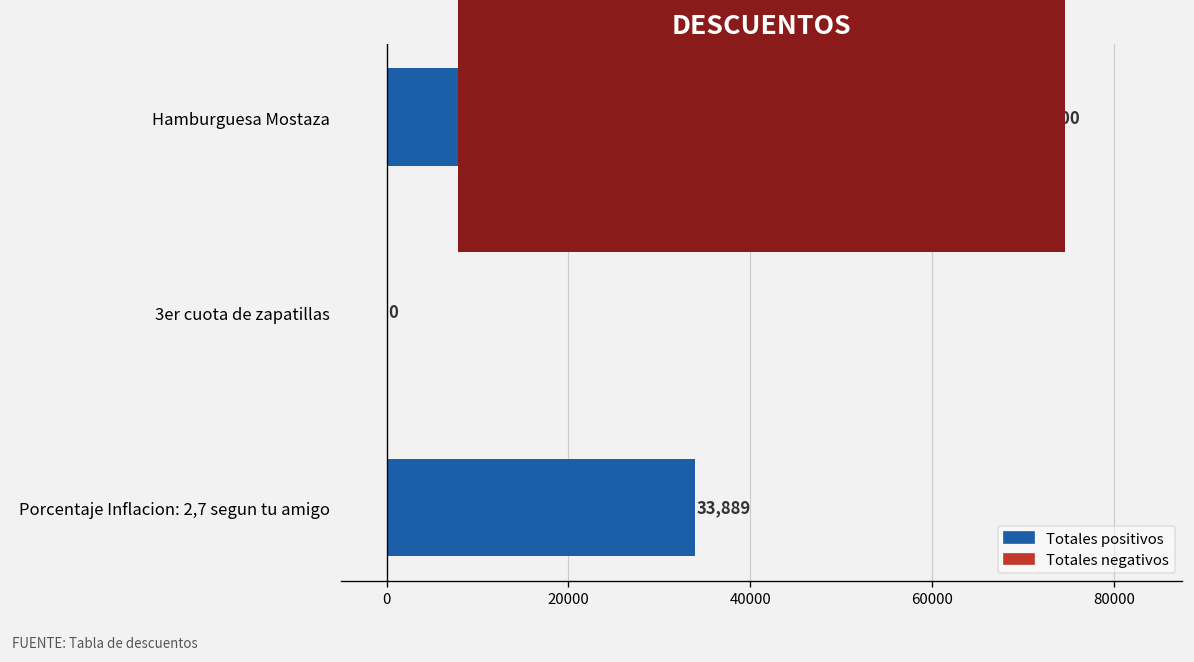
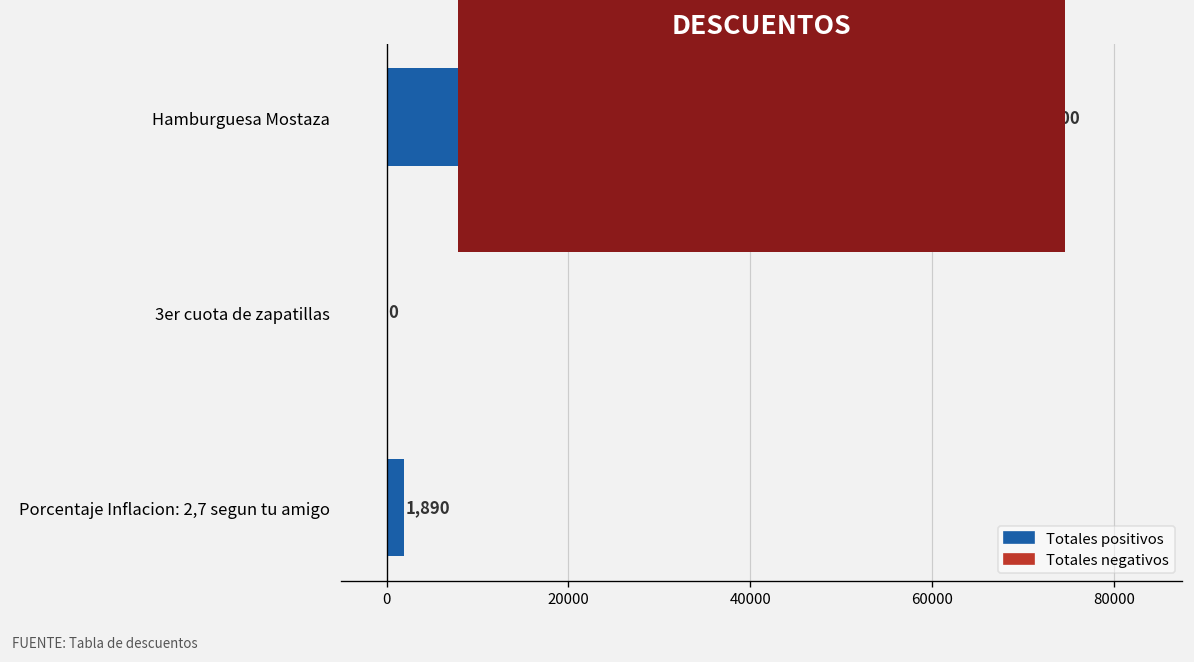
  {
    "Hamburguesa Mostaza": "70,000",
    "3er cuota de zapatillas": "0",
-   "Porcentaje Inflacion: 2,7 segun tu amigo": "33,889"
+   "Porcentaje Inflacion: 2,7 segun tu amigo": "1,890"
  }
